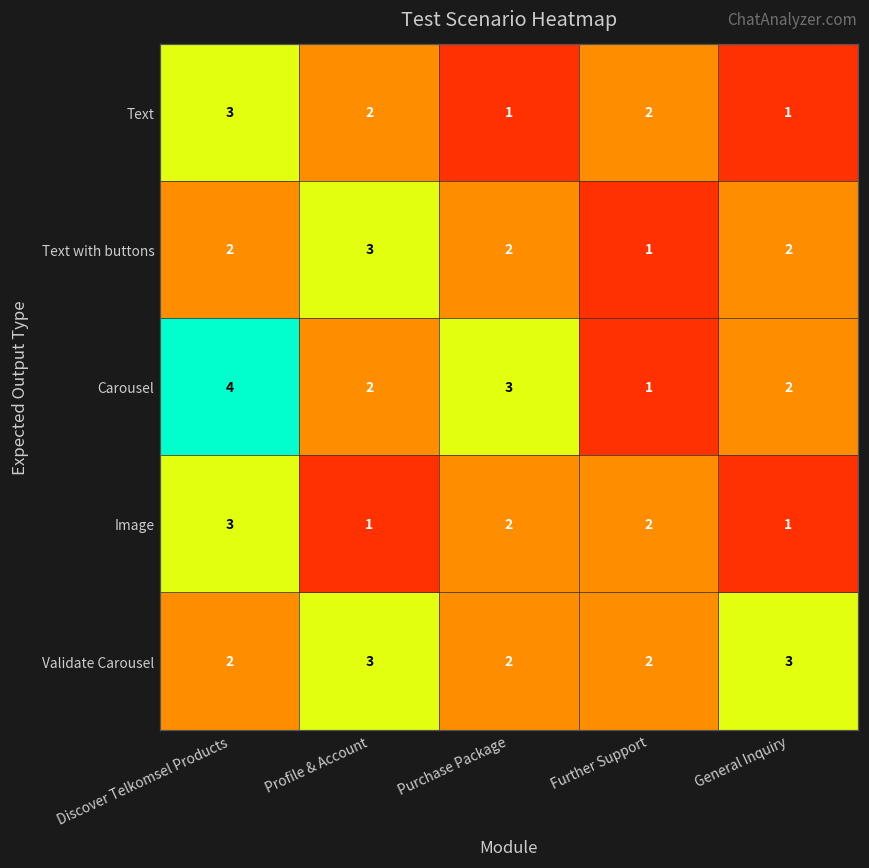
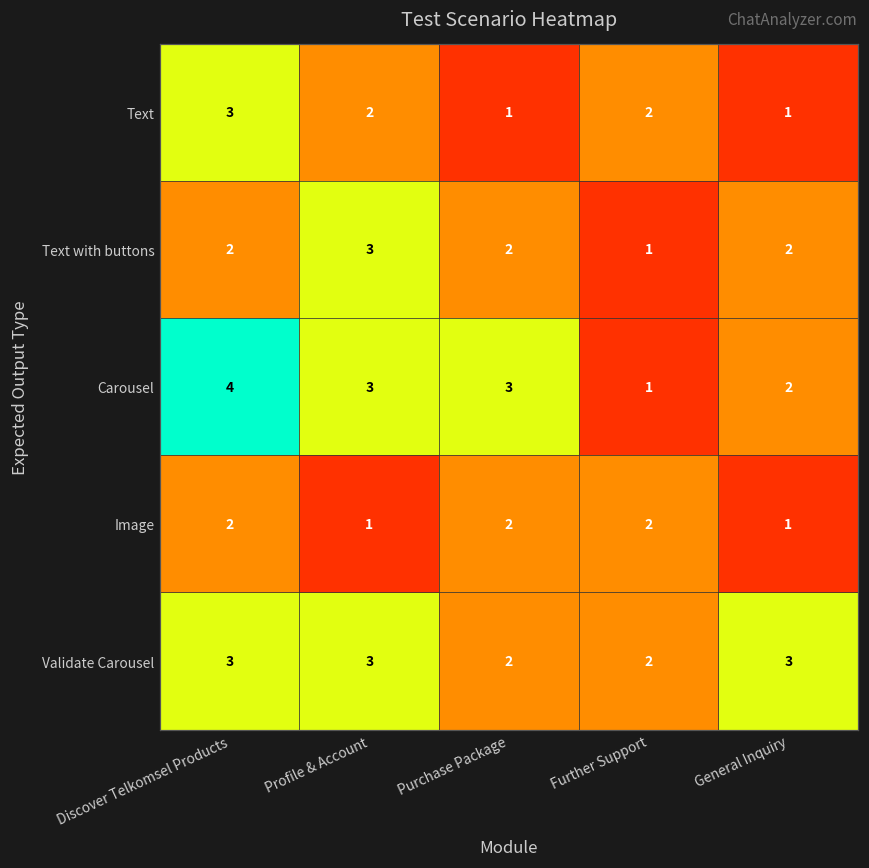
  {
    "Text": {
      "Discover Telkomsel Products": 3,
      "Profile & Account": 2,
      "Purchase Package": 1,
      "Further Support": 2,
      "General Inquiry": 1
    },
    "Text with buttons": {
      "Discover Telkomsel Products": 2,
      "Profile & Account": 3,
      "Purchase Package": 2,
      "Further Support": 1,
      "General Inquiry": 2
    },
    "Carousel": {
      "Discover Telkomsel Products": 4,
-     "Profile & Account": 2,
+     "Profile & Account": 3,
      "Purchase Package": 3,
      "Further Support": 1,
      "General Inquiry": 2
    },
    "Image": {
-     "Discover Telkomsel Products": 3,
+     "Discover Telkomsel Products": 2,
      "Profile & Account": 1,
      "Purchase Package": 2,
      "Further Support": 2,
      "General Inquiry": 1
    },
    "Validate Carousel": {
-     "Discover Telkomsel Products": 2,
+     "Discover Telkomsel Products": 3,
      "Profile & Account": 3,
      "Purchase Package": 2,
      "Further Support": 2,
      "General Inquiry": 3
    }
  }
